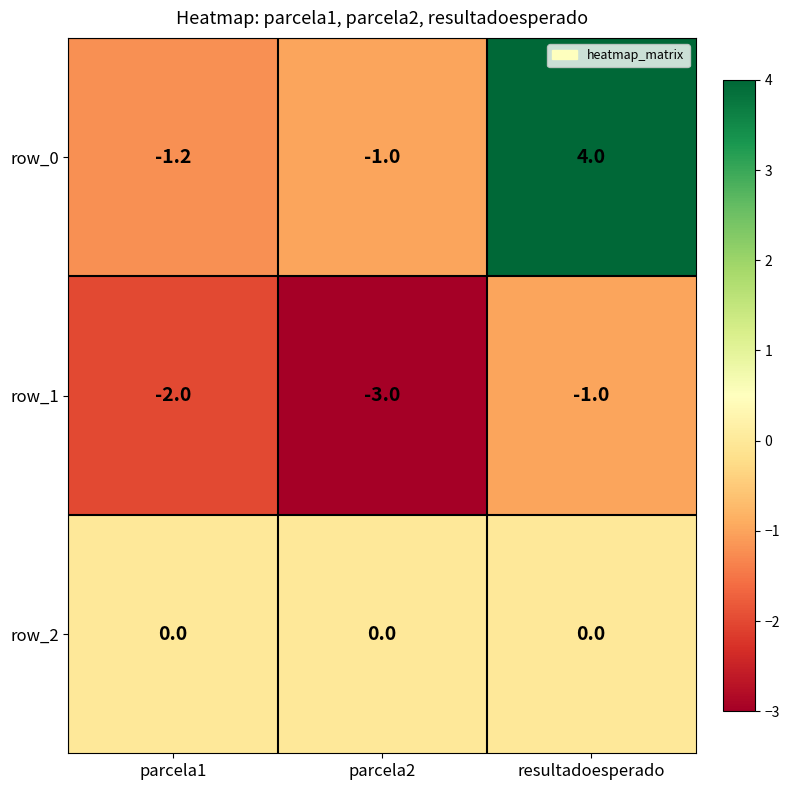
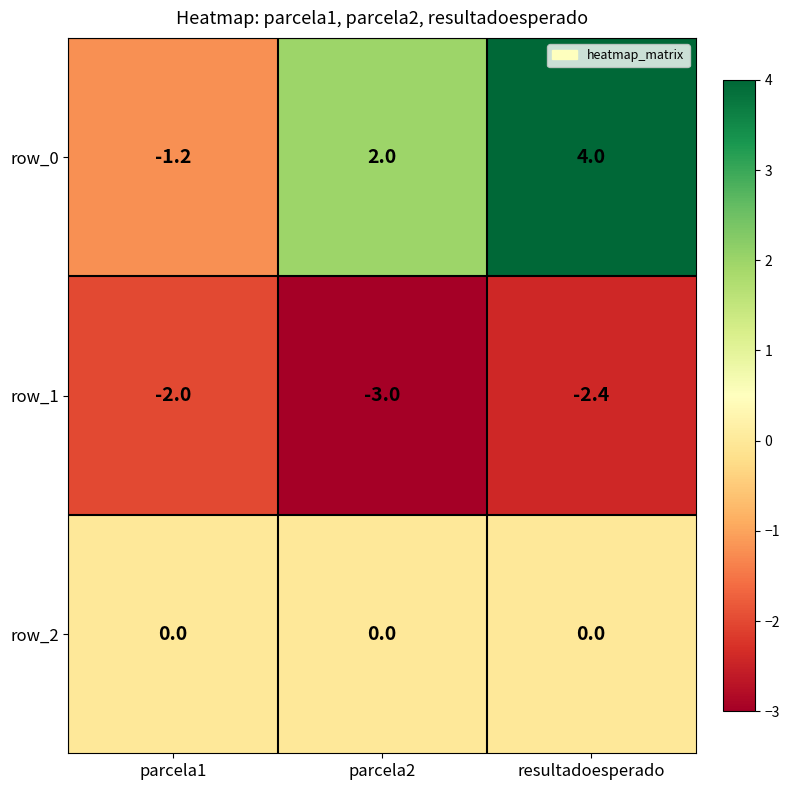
  {
    "row_0": {
      "parcela1": -1.2,
-     "parcela2": -1.0,
+     "parcela2": 2.0,
      "resultadoesperado": 4.0
    },
    "row_1": {
      "parcela1": -2.0,
      "parcela2": -3.0,
-     "resultadoesperado": -1.0
+     "resultadoesperado": -2.4
    },
    "row_2": {
      "parcela1": 0.0,
      "parcela2": 0.0,
      "resultadoesperado": 0.0
    }
  }
